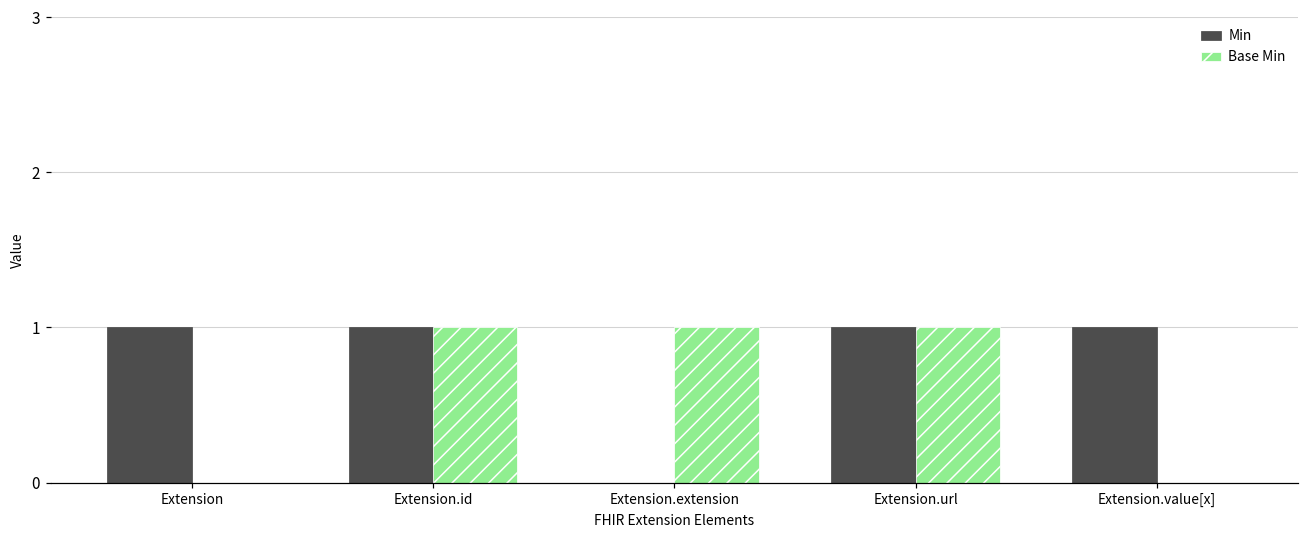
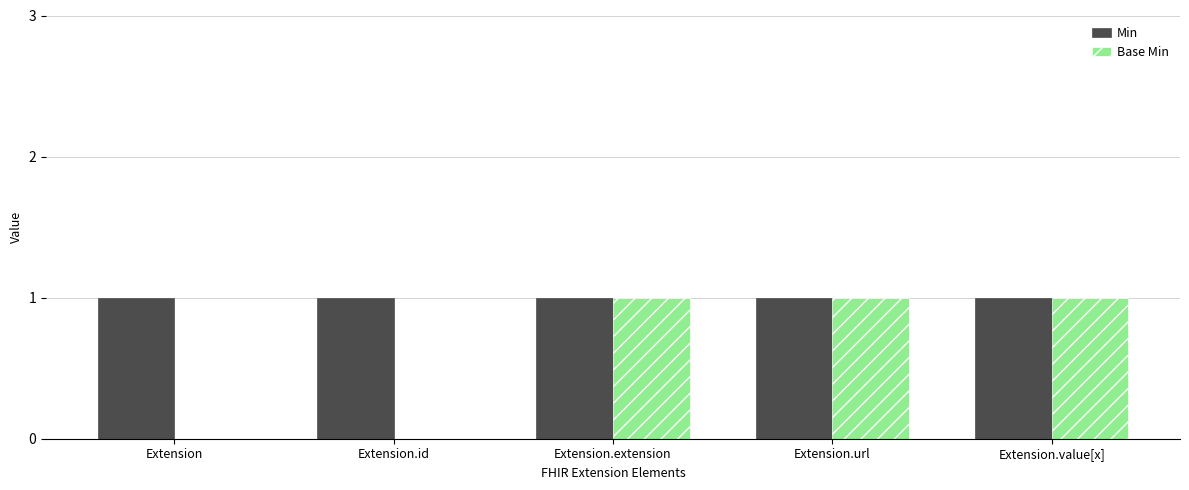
  {
    "Min": {
      "Extension": 1,
      "Extension.id": 1,
-     "Extension.extension": 0,
+     "Extension.extension": 1,
      "Extension.url": 1,
      "Extension.value[x]": 1
    },
    "Base Min": {
      "Extension": 0,
-     "Extension.id": 1,
+     "Extension.id": 0,
      "Extension.extension": 1,
      "Extension.url": 1,
-     "Extension.value[x]": 0
+     "Extension.value[x]": 1
    }
  }
